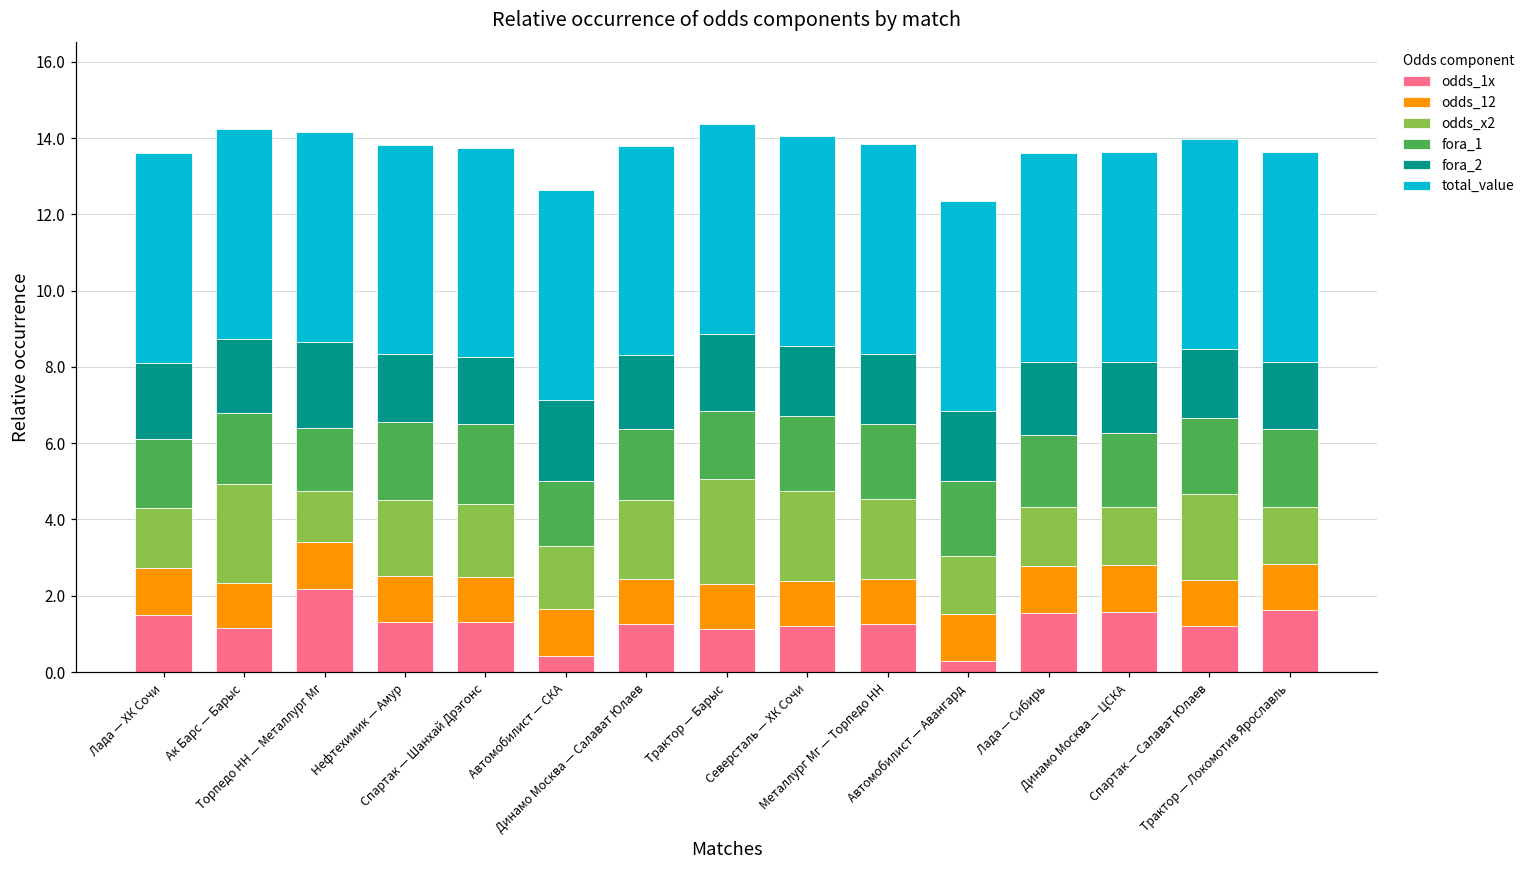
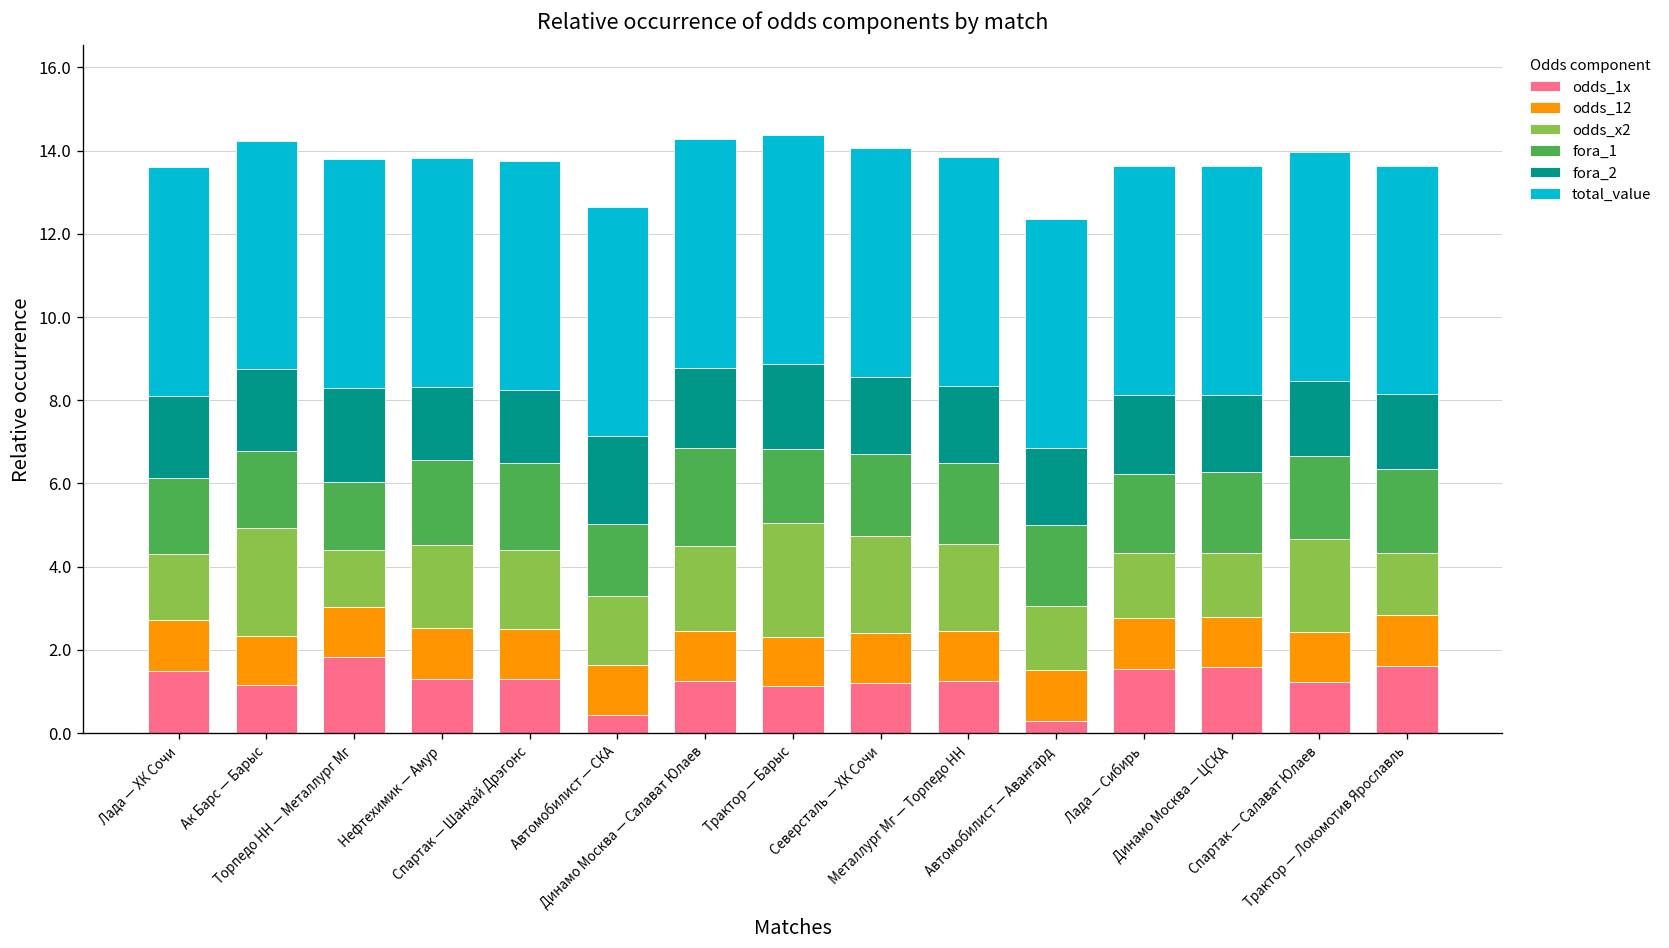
  {
    "odds_1x": {
      "Лада — ХК Сочи": 1.5,
      "Ак Барс — Барыс": 1.2,
-     "Торпедо НН — Металлург Мг": 2.2,
+     "Торпедо НН — Металлург Мг": 1.8,
      "Нефтехимик — Амур": 1.3,
      "Спартак — Шанхай Дрэгонс": 1.3,
      "Автомобилист — СКА": 0.4,
      "Динамо Москва — Салават Юлаев": 1.3,
      "Трактор — Барыс": 1.1,
      "Северсталь — ХК Сочи": 1.2,
      "Металлург Мг — Торпедо НН": 1.3,
      "Автомобилист — Авангард": 0.3,
      "Лада — Сибирь": 1.6,
      "Динамо Москва — ЦСКА": 1.6,
      "Спартак — Салават Юлаев": 1.2,
      "Трактор — Локомотив Ярославль": 1.6
    },
    "odds_12": {
      "Лада — ХК Сочи": 1.2,
      "Ак Барс — Барыс": 1.2,
      "Торпедо НН — Металлург Мг": 1.2,
      "Нефтехимик — Амур": 1.2,
      "Спартак — Шанхай Дрэгонс": 1.2,
      "Автомобилист — СКА": 1.2,
      "Динамо Москва — Салават Юлаев": 1.2,
      "Трактор — Барыс": 1.2,
      "Северсталь — ХК Сочи": 1.2,
      "Металлург Мг — Торпедо НН": 1.2,
      "Автомобилист — Авангард": 1.2,
      "Лада — Сибирь": 1.2,
      "Динамо Москва — ЦСКА": 1.2,
      "Спартак — Салават Юлаев": 1.2,
      "Трактор — Локомотив Ярославль": 1.2
    },
    "odds_x2": {
      "Лада — ХК Сочи": 1.6,
      "Ак Барс — Барыс": 2.6,
      "Торпедо НН — Металлург Мг": 1.4,
      "Нефтехимик — Амур": 2.0,
      "Спартак — Шанхай Дрэгонс": 1.9,
      "Автомобилист — СКА": 1.7,
      "Динамо Москва — Салават Юлаев": 2.0,
      "Трактор — Барыс": 2.8,
      "Северсталь — ХК Сочи": 2.4,
      "Металлург Мг — Торпедо НН": 2.1,
      "Автомобилист — Авангард": 1.5,
      "Лада — Сибирь": 1.6,
      "Динамо Москва — ЦСКА": 1.5,
      "Спартак — Салават Юлаев": 2.3,
      "Трактор — Локомотив Ярославль": 1.5
    },
    "fora_1": {
      "Лада — ХК Сочи": 1.8,
      "Ак Барс — Барыс": 1.9,
      "Торпедо НН — Металлург Мг": 1.6,
      "Нефтехимик — Амур": 2.1,
      "Спартак — Шанхай Дрэгонс": 2.1,
      "Автомобилист — СКА": 1.7,
-     "Динамо Москва — Салават Юлаев": 1.9,
+     "Динамо Москва — Салават Юлаев": 2.4,
      "Трактор — Барыс": 1.8,
      "Северсталь — ХК Сочи": 2.0,
      "Металлург Мг — Торпедо НН": 2.0,
      "Автомобилист — Авангард": 2.0,
      "Лада — Сибирь": 1.9,
      "Динамо Москва — ЦСКА": 2.0,
      "Спартак — Салават Юлаев": 2.0,
      "Трактор — Локомотив Ярославль": 2.0
    },
    "fora_2": {
      "Лада — ХК Сочи": 2.0,
      "Ак Барс — Барыс": 2.0,
      "Торпедо НН — Металлург Мг": 2.3,
      "Нефтехимик — Амур": 1.8,
      "Спартак — Шанхай Дрэгонс": 1.8,
      "Автомобилист — СКА": 2.1,
      "Динамо Москва — Салават Юлаев": 1.9,
      "Трактор — Барыс": 2.0,
      "Северсталь — ХК Сочи": 1.8,
      "Металлург Мг — Торпедо НН": 1.9,
      "Автомобилист — Авангард": 1.9,
      "Лада — Сибирь": 1.9,
      "Динамо Москва — ЦСКА": 1.9,
      "Спартак — Салават Юлаев": 1.8,
      "Трактор — Локомотив Ярославль": 1.8
    },
    "total_value": {
      "Лада — ХК Сочи": 5.5,
      "Ак Барс — Барыс": 5.5,
      "Торпедо НН — Металлург Мг": 5.5,
      "Нефтехимик — Амур": 5.5,
      "Спартак — Шанхай Дрэгонс": 5.5,
      "Автомобилист — СКА": 5.5,
      "Динамо Москва — Салават Юлаев": 5.5,
      "Трактор — Барыс": 5.5,
      "Северсталь — ХК Сочи": 5.5,
      "Металлург Мг — Торпедо НН": 5.5,
      "Автомобилист — Авангард": 5.5,
      "Лада — Сибирь": 5.5,
      "Динамо Москва — ЦСКА": 5.5,
      "Спартак — Салават Юлаев": 5.5,
      "Трактор — Локомотив Ярославль": 5.5
    }
  }
